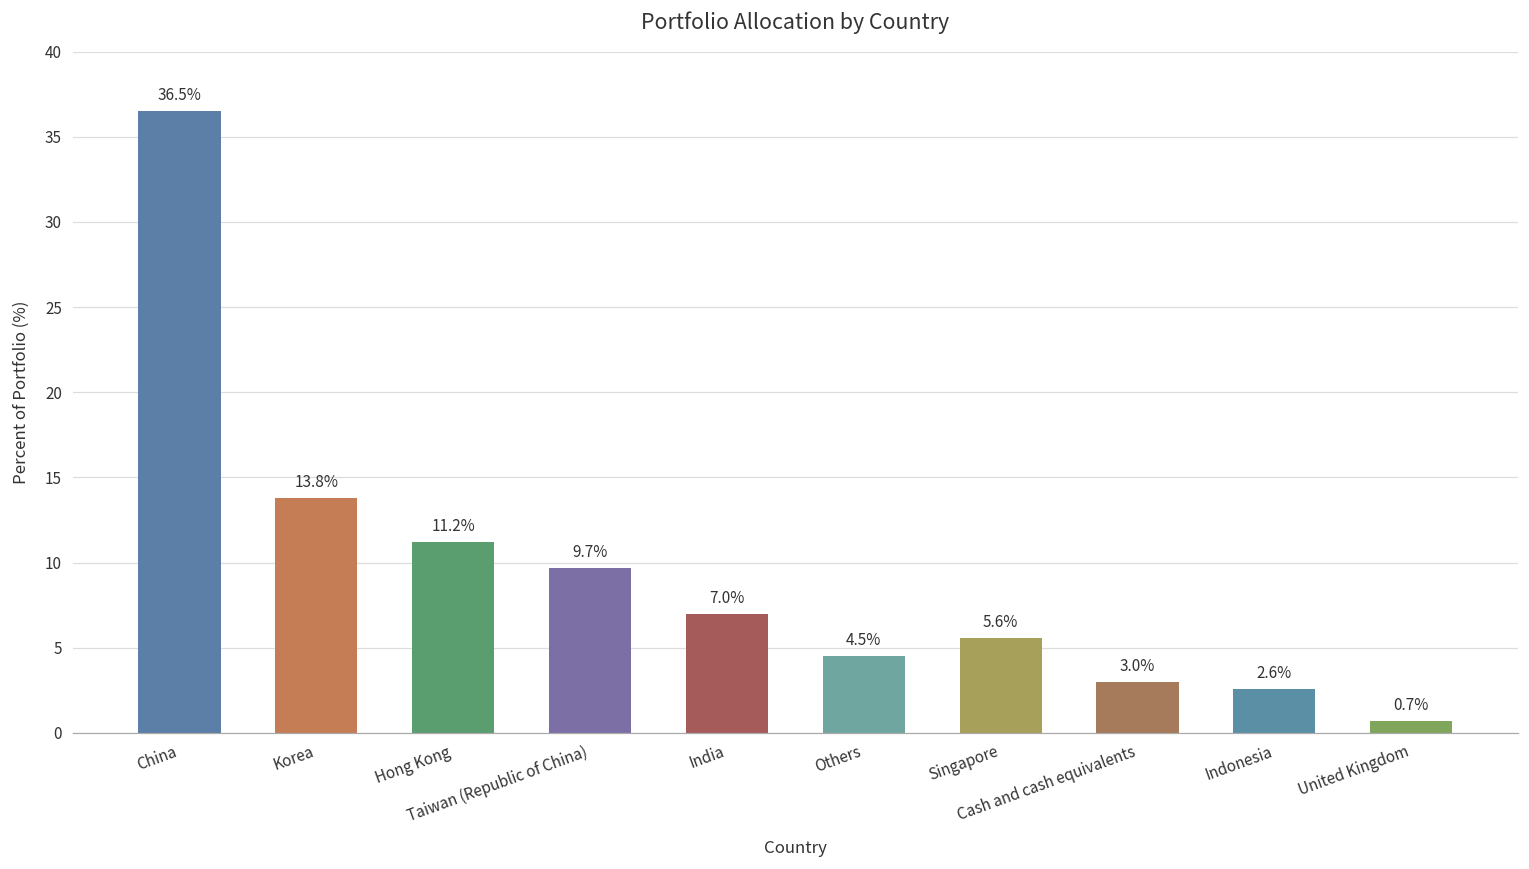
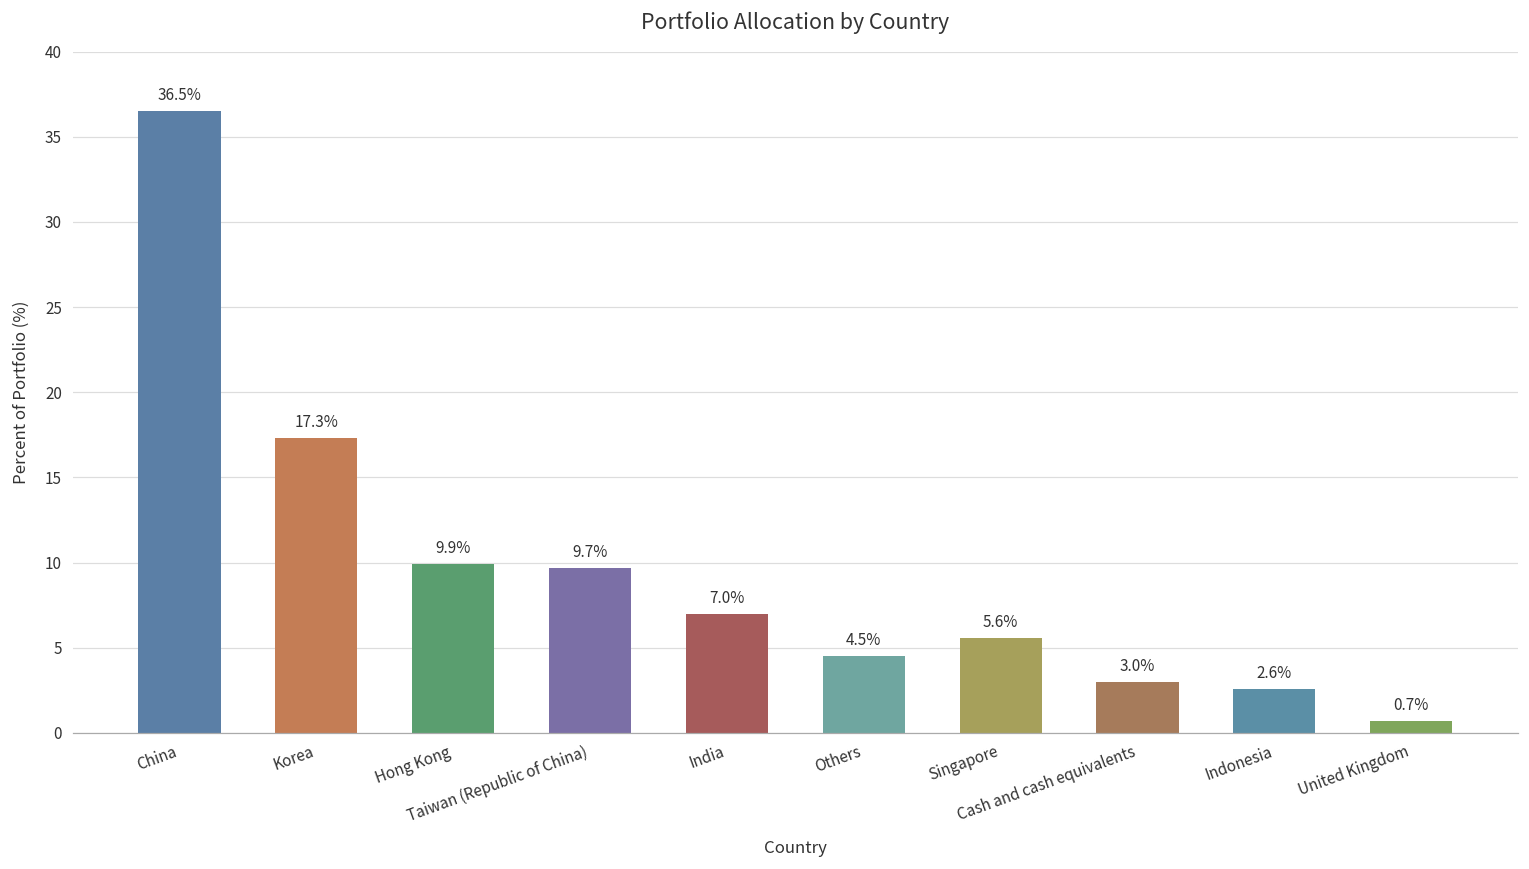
  {
    "China": "36.5%",
-   "Korea": "13.8%",
-   "Hong Kong": "11.2%",
+   "Korea": "17.3%",
+   "Hong Kong": "9.9%",
    "Taiwan (Republic of China)": "9.7%",
    "India": "7.0%",
    "Others": "4.5%",
    "Singapore": "5.6%",
    "Cash and cash equivalents": "3.0%",
    "Indonesia": "2.6%",
    "United Kingdom": "0.7%"
  }
